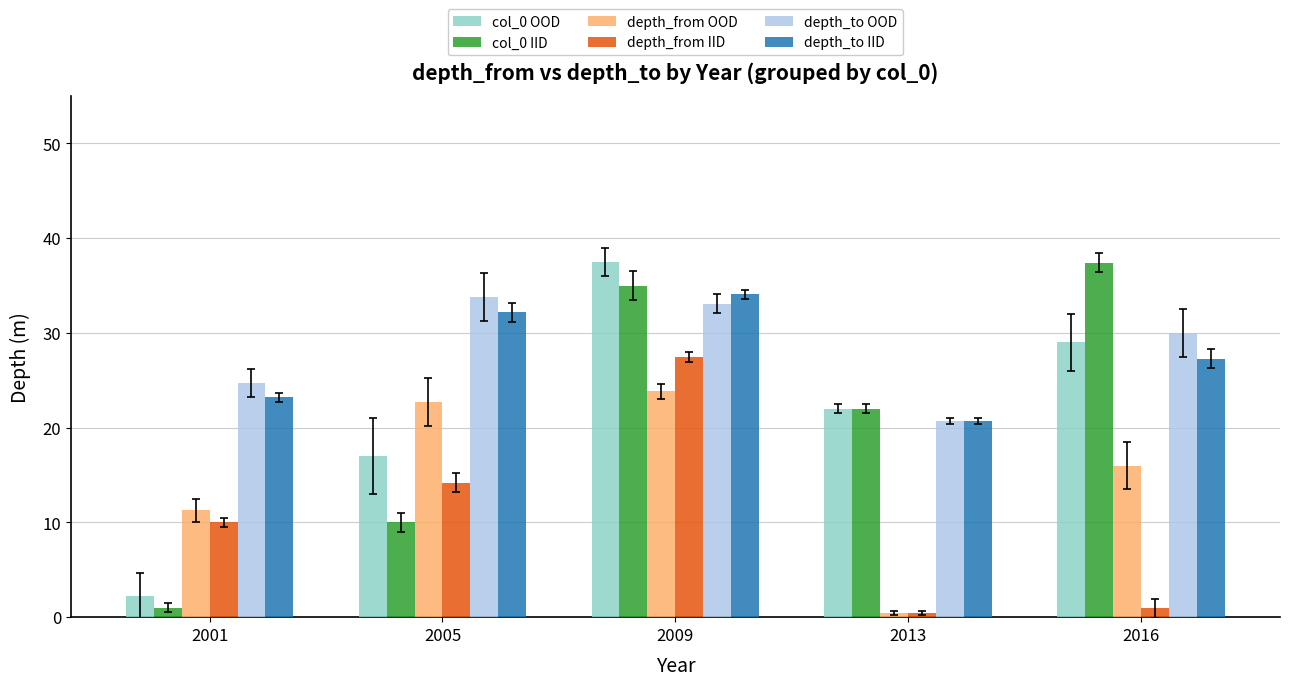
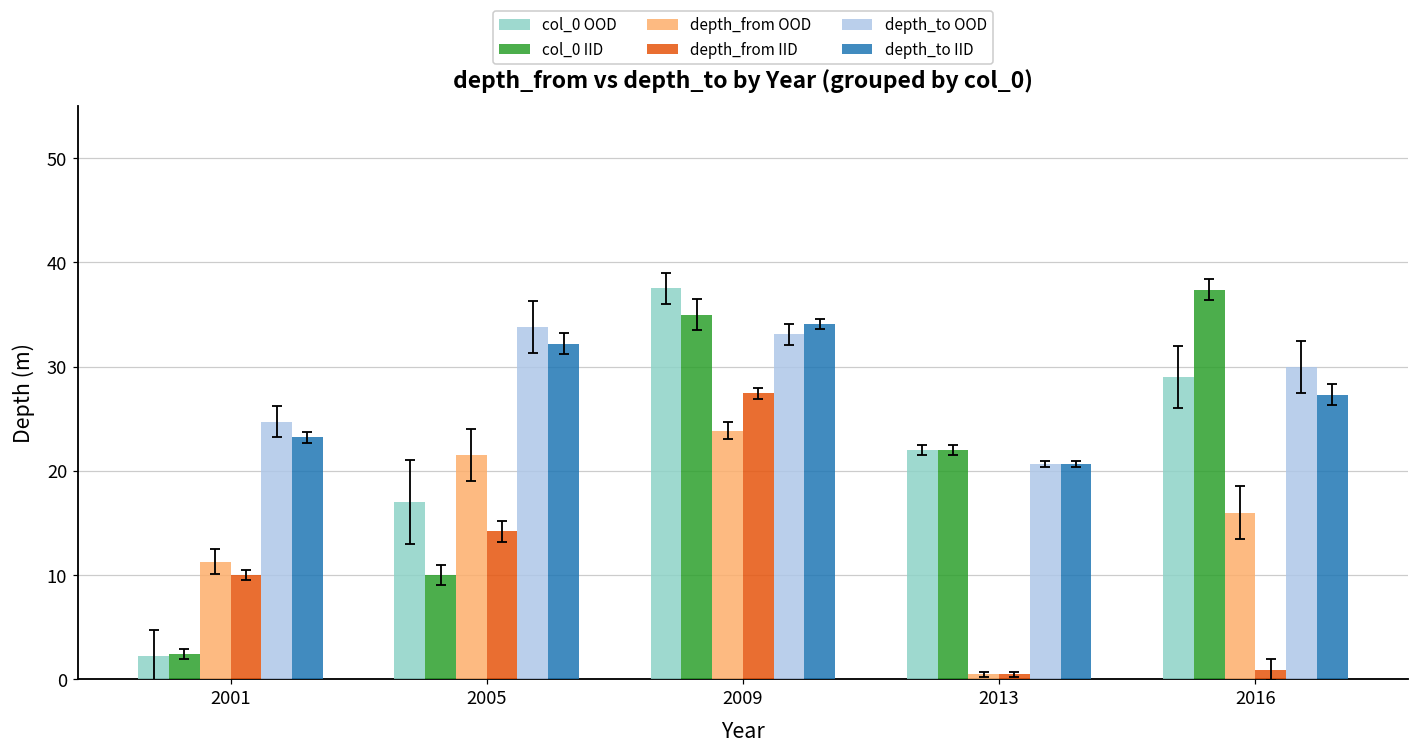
  {
    "col_0 IID": {
-     "2001": 1,
+     "2001": 2,
      "2005": 10,
      "2009": 35,
      "2013": 22,
      "2016": 37
    },
    "depth_from OOD": {
      "2001": 11,
-     "2005": 23,
+     "2005": 22,
      "2009": 24,
      "2013": 0,
      "2016": 16
    },
    "depth_from IID": {
      "2001": 10,
      "2005": 14,
      "2009": 27,
      "2013": 0,
      "2016": 1
    }
  }
